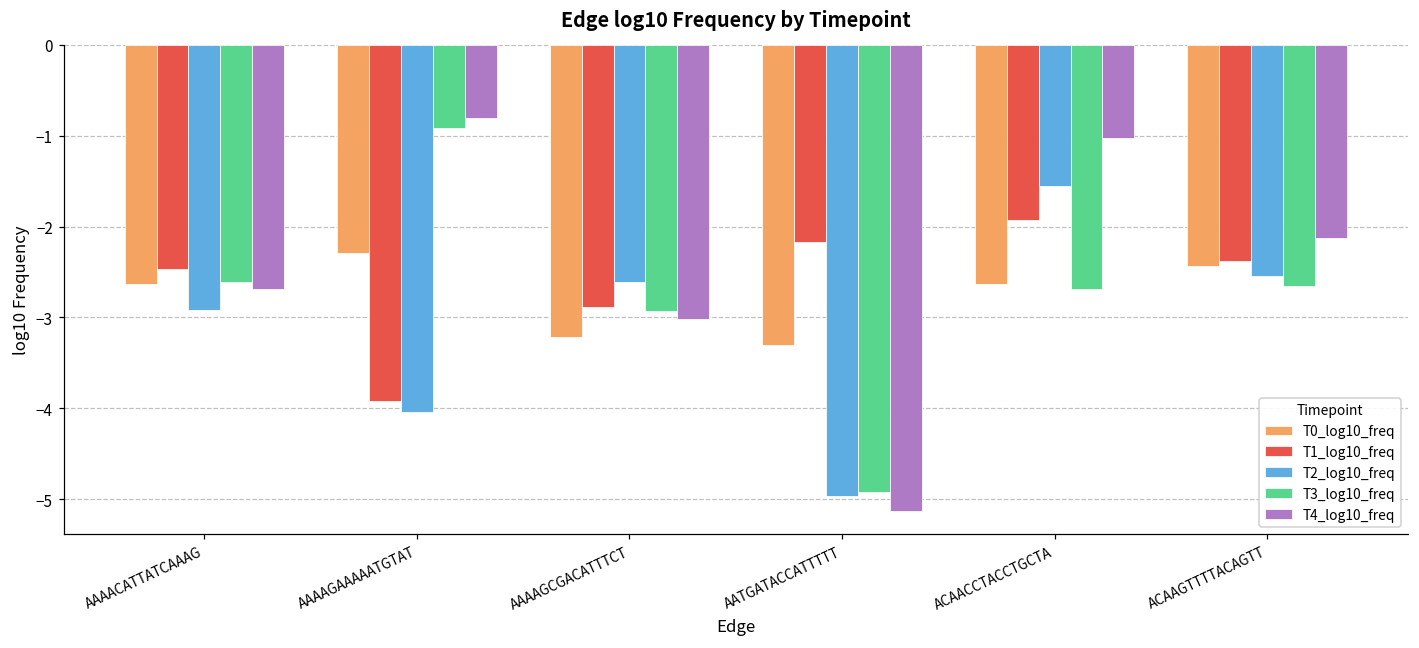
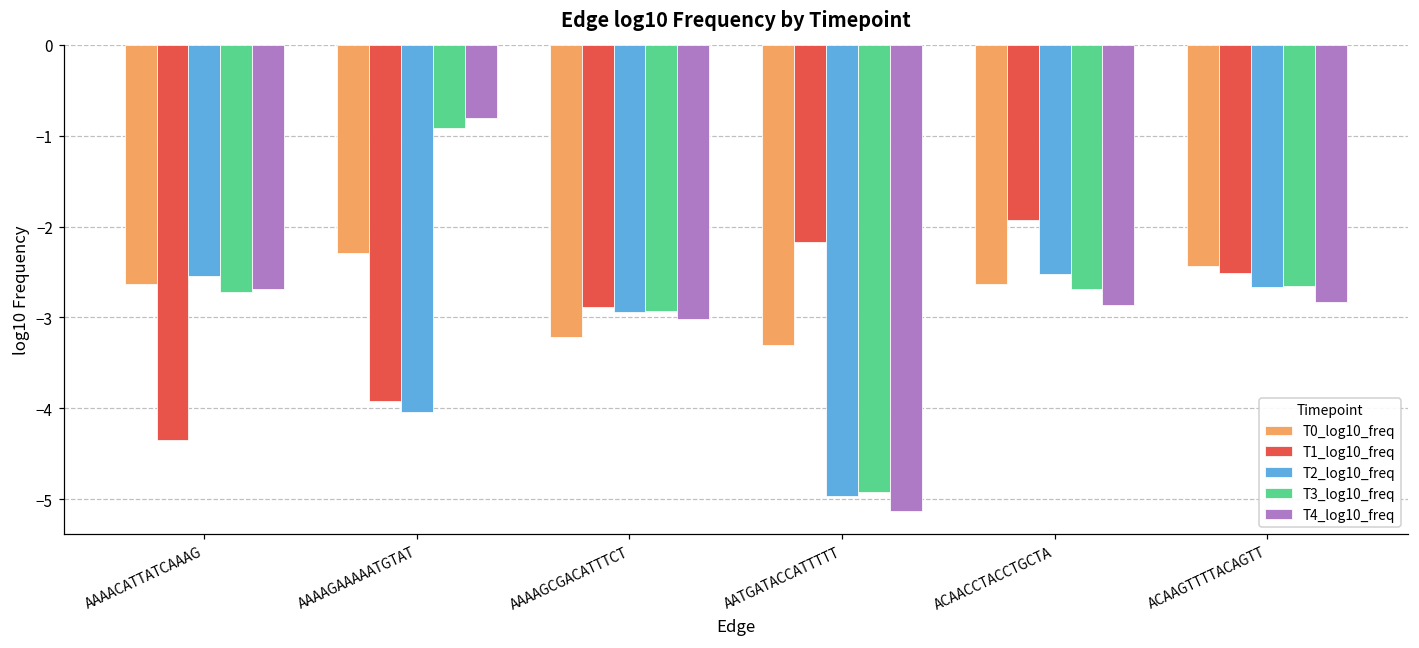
  {
    "T0_log10_freq": {
      "AAAACATTATCAAAG": -2.6,
      "AAAAGAAAAATGTAT": -2.3,
      "AAAAGCGACATTTCT": -3.2,
      "AATGATACCATTTTT": -3.3,
      "ACAACCTACCTGCTA": -2.6,
      "ACAAGTTTTACAGTT": -2.4
    },
    "T1_log10_freq": {
-     "AAAACATTATCAAAG": -2.5,
+     "AAAACATTATCAAAG": -4.3,
      "AAAAGAAAAATGTAT": -3.9,
      "AAAAGCGACATTTCT": -2.9,
      "AATGATACCATTTTT": -2.2,
      "ACAACCTACCTGCTA": -1.9,
-     "ACAAGTTTTACAGTT": -2.4
+     "ACAAGTTTTACAGTT": -2.5
    },
    "T2_log10_freq": {
-     "AAAACATTATCAAAG": -2.9,
+     "AAAACATTATCAAAG": -2.5,
      "AAAAGAAAAATGTAT": -4.0,
-     "AAAAGCGACATTTCT": -2.6,
+     "AAAAGCGACATTTCT": -2.9,
      "AATGATACCATTTTT": -5.0,
-     "ACAACCTACCTGCTA": -1.5,
-     "ACAAGTTTTACAGTT": -2.5
+     "ACAACCTACCTGCTA": -2.5,
+     "ACAAGTTTTACAGTT": -2.7
    },
    "T3_log10_freq": {
-     "AAAACATTATCAAAG": -2.6,
+     "AAAACATTATCAAAG": -2.7,
      "AAAAGAAAAATGTAT": -0.9,
      "AAAAGCGACATTTCT": -2.9,
      "AATGATACCATTTTT": -4.9,
      "ACAACCTACCTGCTA": -2.7,
      "ACAAGTTTTACAGTT": -2.7
    },
    "T4_log10_freq": {
      "AAAACATTATCAAAG": -2.7,
      "AAAAGAAAAATGTAT": -0.8,
      "AAAAGCGACATTTCT": -3.0,
      "AATGATACCATTTTT": -5.1,
-     "ACAACCTACCTGCTA": -1.0,
-     "ACAAGTTTTACAGTT": -2.1
+     "ACAACCTACCTGCTA": -2.9,
+     "ACAAGTTTTACAGTT": -2.8
    }
  }
